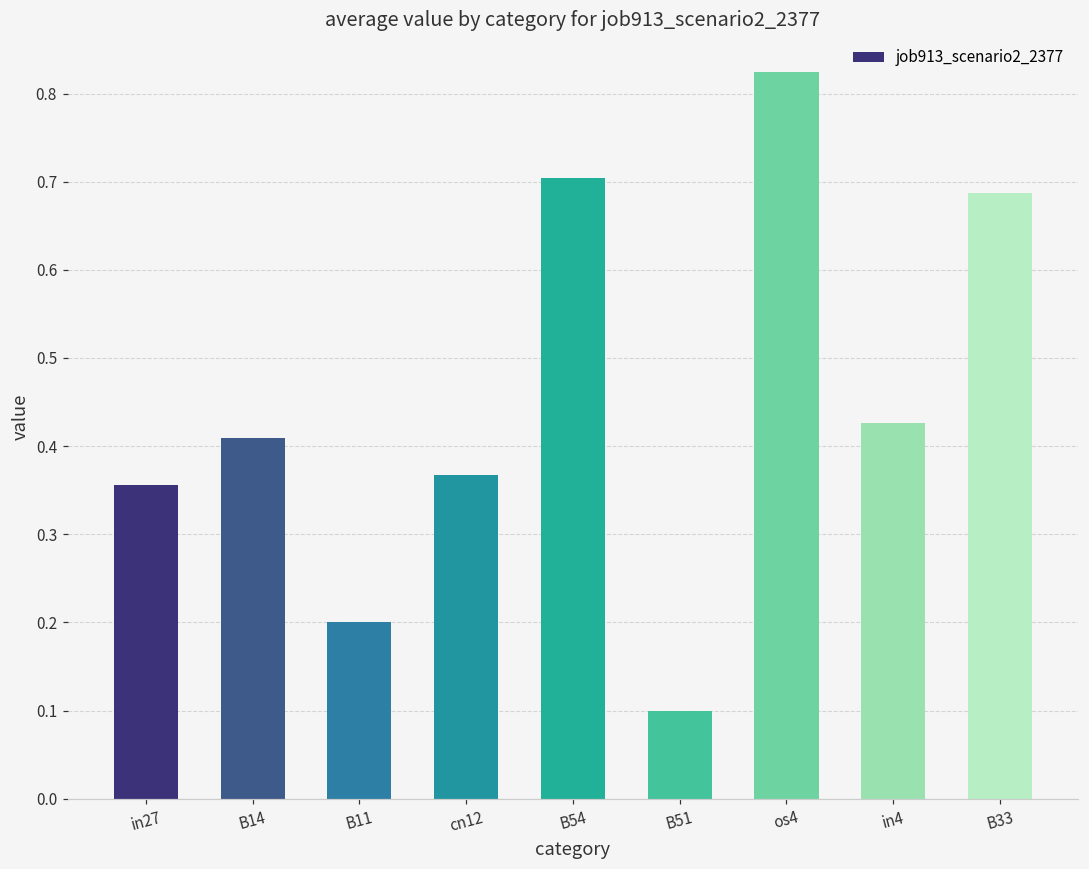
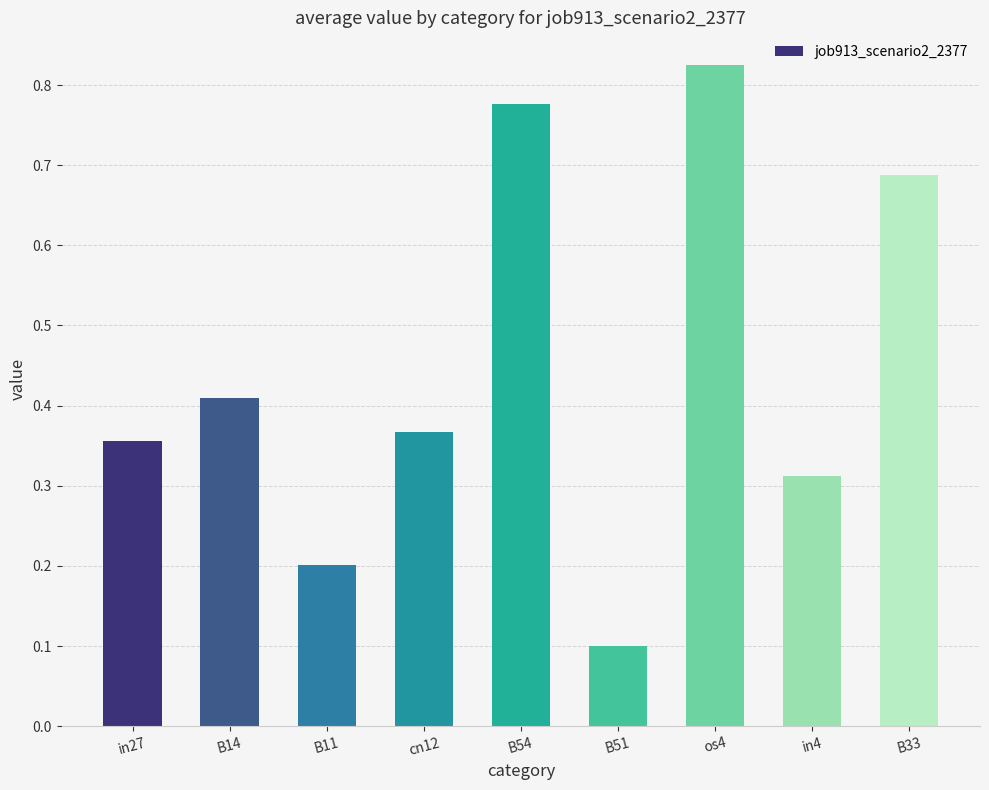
  {
    "in27": 0.36,
    "B14": 0.41,
    "B11": 0.20,
    "cn12": 0.37,
-   "B54": 0.70,
+   "B54": 0.78,
    "B51": 0.10,
    "os4": 0.82,
-   "in4": 0.43,
+   "in4": 0.31,
    "B33": 0.69
  }
